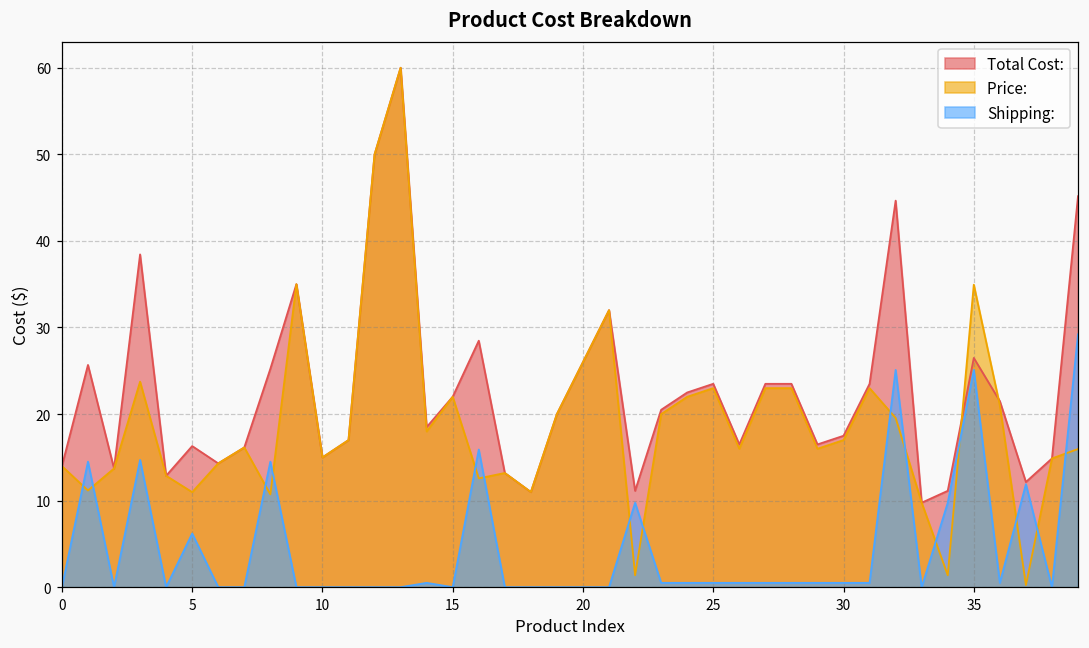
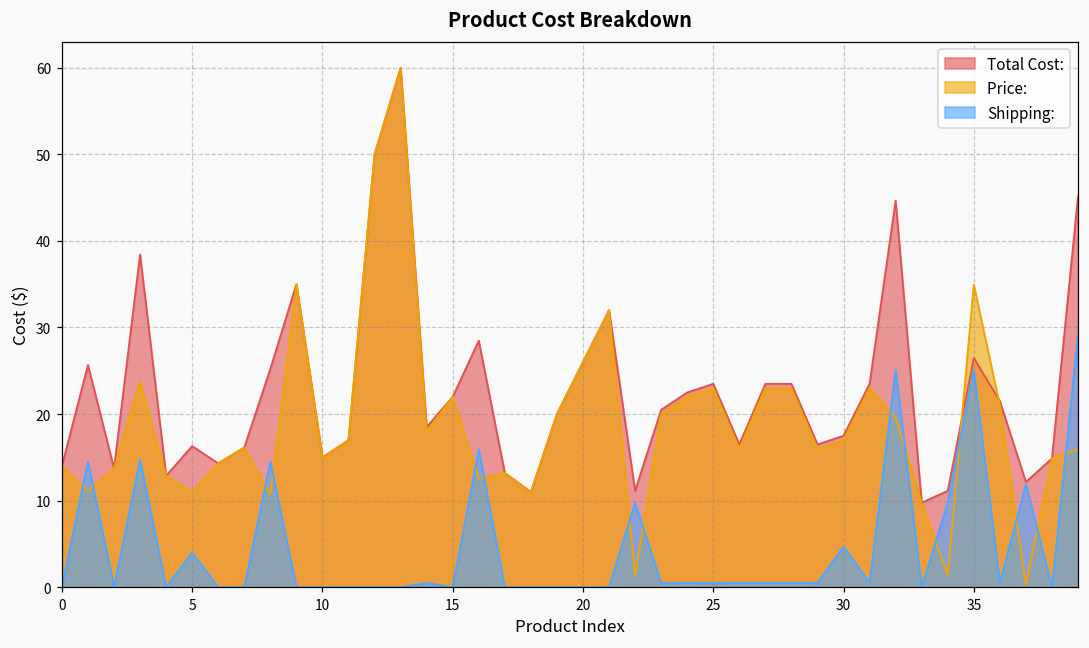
  {
    "Total Cost:": {
      "5": 16,
      "25": 23,
      "30": 17,
      "35": 26
    },
    "Price:": {
      "5": 11,
      "25": 23,
      "30": 17,
      "35": 35
    },
    "Shipping:": {
      "0": 0,
-     "5": 6,
+     "5": 4,
      "10": 0,
      "15": 0,
      "20": 0,
      "25": 1,
-     "30": 1,
+     "30": 5,
      "35": 25
    }
  }
